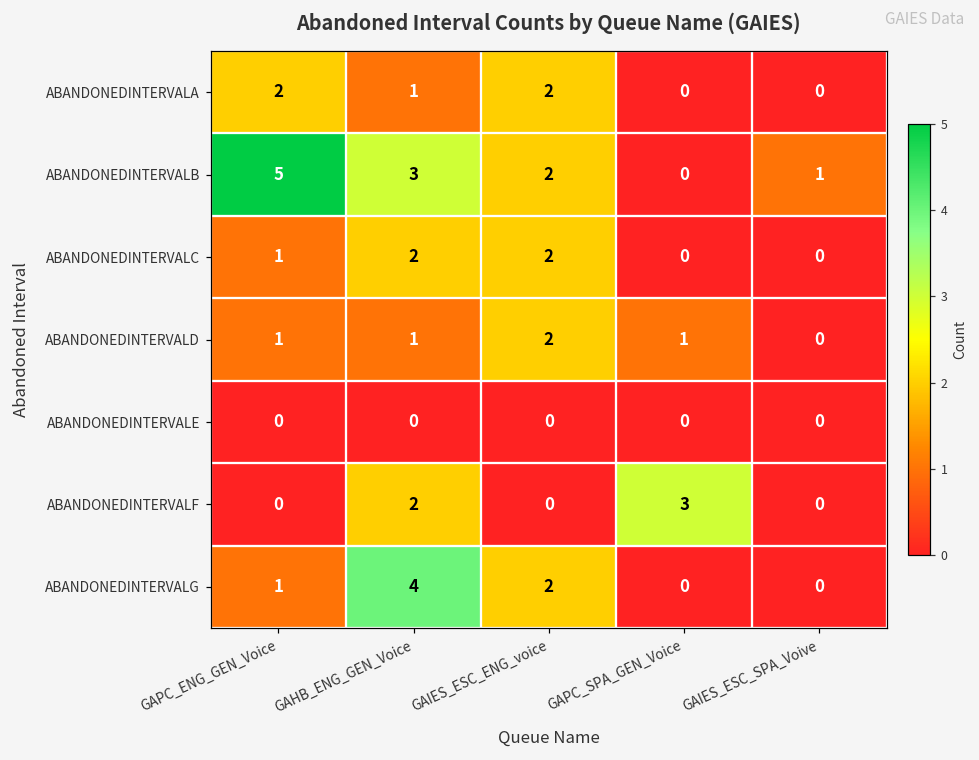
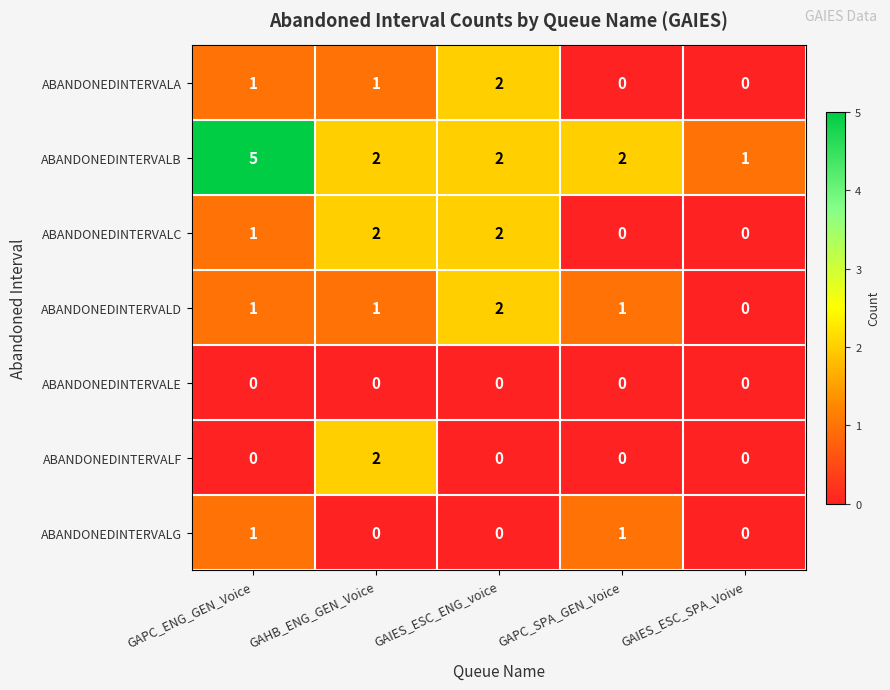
  {
    "ABANDONEDINTERVALA": {
-     "GAPC_ENG_GEN_Voice": 2,
+     "GAPC_ENG_GEN_Voice": 1,
      "GAHB_ENG_GEN_Voice": 1,
      "GAIES_ESC_ENG_voice": 2,
      "GAPC_SPA_GEN_Voice": 0,
      "GAIES_ESC_SPA_Voive": 0
    },
    "ABANDONEDINTERVALB": {
      "GAPC_ENG_GEN_Voice": 5,
-     "GAHB_ENG_GEN_Voice": 3,
+     "GAHB_ENG_GEN_Voice": 2,
      "GAIES_ESC_ENG_voice": 2,
-     "GAPC_SPA_GEN_Voice": 0,
+     "GAPC_SPA_GEN_Voice": 2,
      "GAIES_ESC_SPA_Voive": 1
    },
    "ABANDONEDINTERVALC": {
      "GAPC_ENG_GEN_Voice": 1,
      "GAHB_ENG_GEN_Voice": 2,
      "GAIES_ESC_ENG_voice": 2,
      "GAPC_SPA_GEN_Voice": 0,
      "GAIES_ESC_SPA_Voive": 0
    },
    "ABANDONEDINTERVALD": {
      "GAPC_ENG_GEN_Voice": 1,
      "GAHB_ENG_GEN_Voice": 1,
      "GAIES_ESC_ENG_voice": 2,
      "GAPC_SPA_GEN_Voice": 1,
      "GAIES_ESC_SPA_Voive": 0
    },
    "ABANDONEDINTERVALE": {
      "GAPC_ENG_GEN_Voice": 0,
      "GAHB_ENG_GEN_Voice": 0,
      "GAIES_ESC_ENG_voice": 0,
      "GAPC_SPA_GEN_Voice": 0,
      "GAIES_ESC_SPA_Voive": 0
    },
    "ABANDONEDINTERVALF": {
      "GAPC_ENG_GEN_Voice": 0,
      "GAHB_ENG_GEN_Voice": 2,
      "GAIES_ESC_ENG_voice": 0,
-     "GAPC_SPA_GEN_Voice": 3,
+     "GAPC_SPA_GEN_Voice": 0,
      "GAIES_ESC_SPA_Voive": 0
    },
    "ABANDONEDINTERVALG": {
      "GAPC_ENG_GEN_Voice": 1,
-     "GAHB_ENG_GEN_Voice": 4,
-     "GAIES_ESC_ENG_voice": 2,
-     "GAPC_SPA_GEN_Voice": 0,
+     "GAHB_ENG_GEN_Voice": 0,
+     "GAIES_ESC_ENG_voice": 0,
+     "GAPC_SPA_GEN_Voice": 1,
      "GAIES_ESC_SPA_Voive": 0
    }
  }
